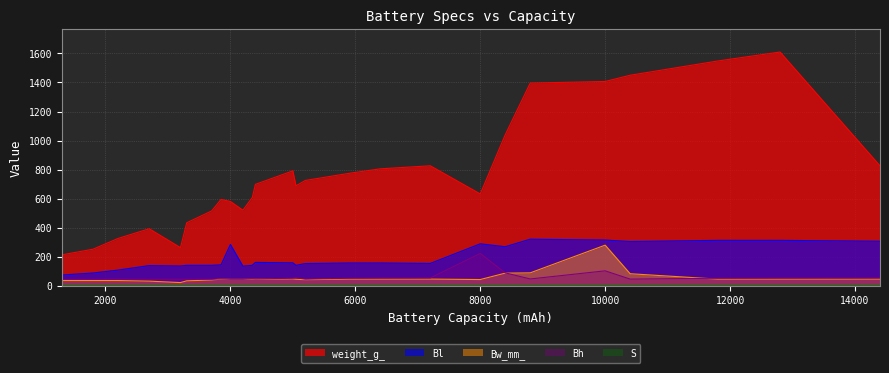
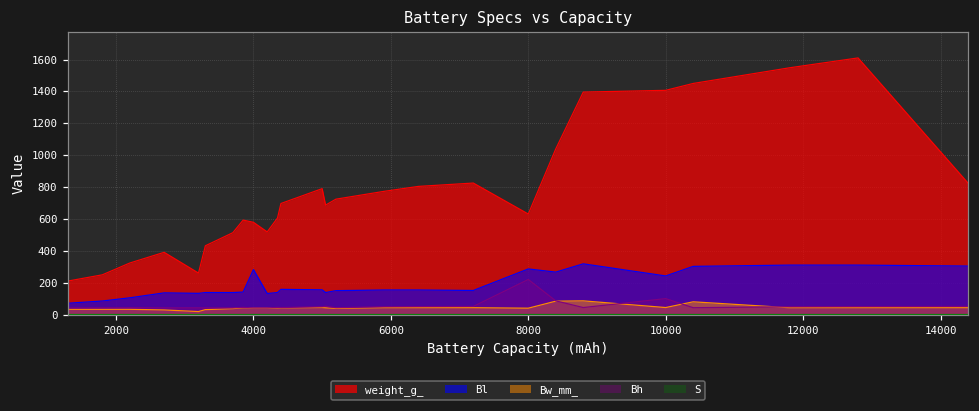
  {
    "weight_g_": {
      "4000": 580,
      "8000": 630,
      "10000": 1410
    },
    "Bl": {
      "4000": 280,
      "8000": 290,
-     "10000": 310
+     "10000": 240
    },
    "Bw_mm_": {
      "8000": 40,
-     "10000": 280
+     "10000": 50
    },
    "Bh": {
      "8000": 220,
      "10000": 100
    },
    "S": {
      "4000": 10,
      "8000": 10,
      "10000": 10
    }
  }
